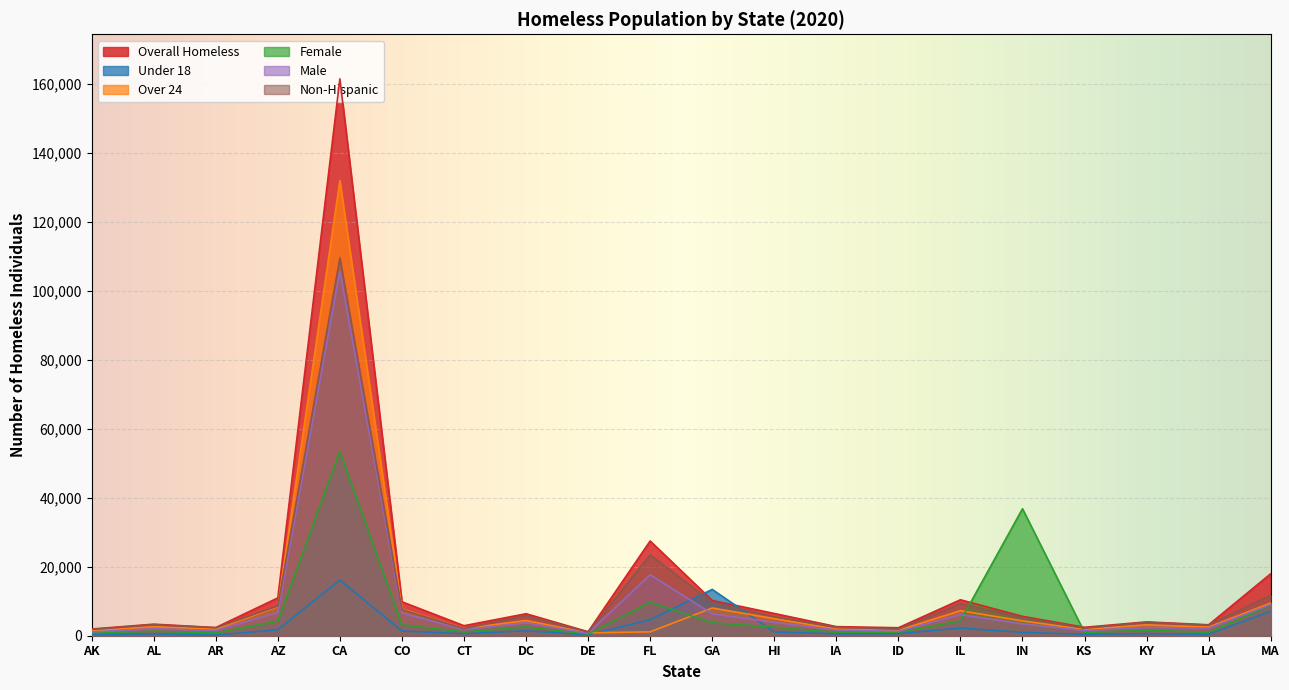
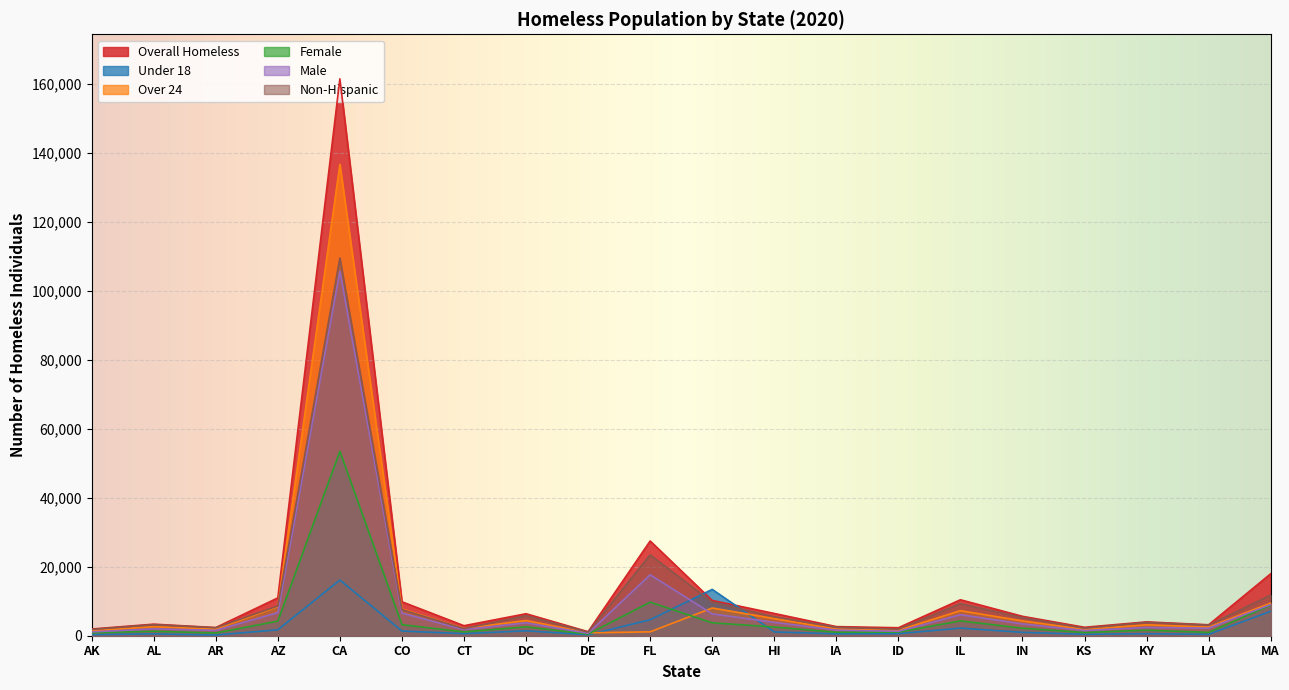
  {
    "Overall Homeless": {
      "AZ": "11,000",
      "CO": "10,000",
      "CT": "3,000",
      "FL": "27,000",
      "HI": "6,000",
      "IL": "10,000",
      "MA": "18,000"
    },
    "Under 18": {
      "AL": "1,000",
      "AZ": "2,000",
      "CA": "16,000",
      "CO": "1,000",
      "DC": "1,000",
      "FL": "5,000",
      "GA": "13,000",
      "HI": "1,000",
      "IL": "2,000",
      "IN": "1,000",
      "KY": "1,000",
      "MA": "7,000"
    },
    "Over 24": {
-     "CA": "132,000",
+     "CA": "137,000",
      "FL": "1,000",
      "GA": "8,000",
      "IL": "7,000",
      "IN": "4,000"
    },
    "Female": {
      "AZ": "4,000",
      "CA": "54,000",
      "CO": "3,000",
      "DC": "3,000",
      "FL": "10,000",
      "GA": "4,000",
      "HI": "3,000",
      "IL": "4,000",
-     "IN": "37,000",
+     "IN": "2,000",
      "KY": "2,000"
    },
    "Male": {
      "AZ": "7,000",
      "CA": "106,000",
      "CO": "7,000",
      "FL": "18,000",
      "GA": "6,000",
      "HI": "4,000",
      "IL": "6,000",
      "IN": "3,000",
      "KY": "2,000"
    },
    "Non-Hispanic": {
      "CA": "110,000",
      "FL": "23,000",
      "IL": "9,000",
      "MA": "12,000"
    }
  }
